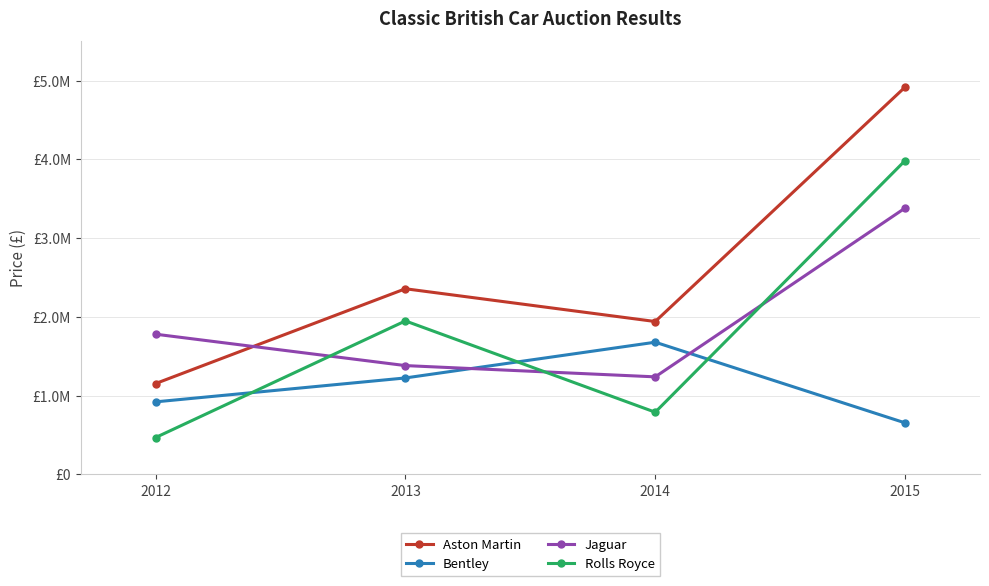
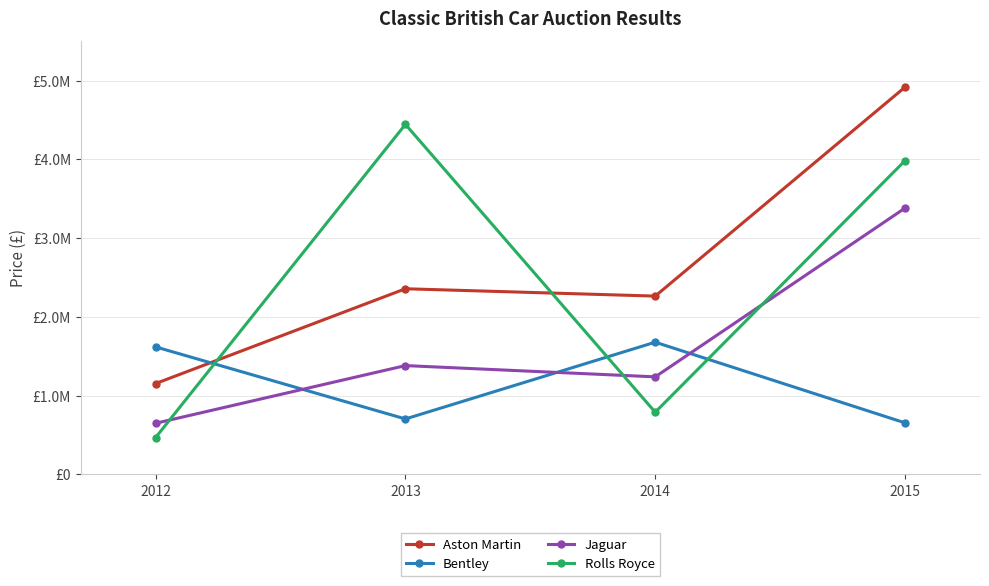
  {
    "Aston Martin": {
      "2012": "£1200000",
      "2013": "£2400000",
-     "2014": "£1900000",
+     "2014": "£2300000",
      "2015": "£4900000"
    },
    "Bentley": {
-     "2012": "£900000",
-     "2013": "£1200000",
+     "2012": "£1600000",
+     "2013": "£700000",
      "2014": "£1700000",
      "2015": "£700000"
    },
    "Jaguar": {
-     "2012": "£1800000",
+     "2012": "£600000",
      "2013": "£1400000",
      "2014": "£1200000",
      "2015": "£3400000"
    },
    "Rolls Royce": {
      "2012": "£500000",
-     "2013": "£1900000",
+     "2013": "£4400000",
      "2014": "£800000",
      "2015": "£4000000"
    }
  }
